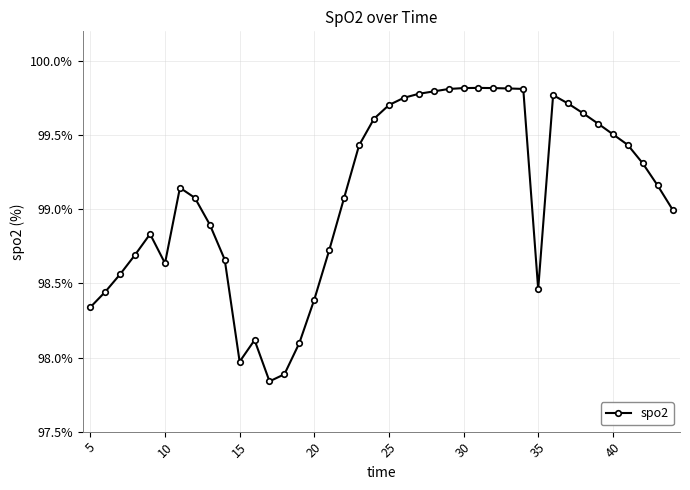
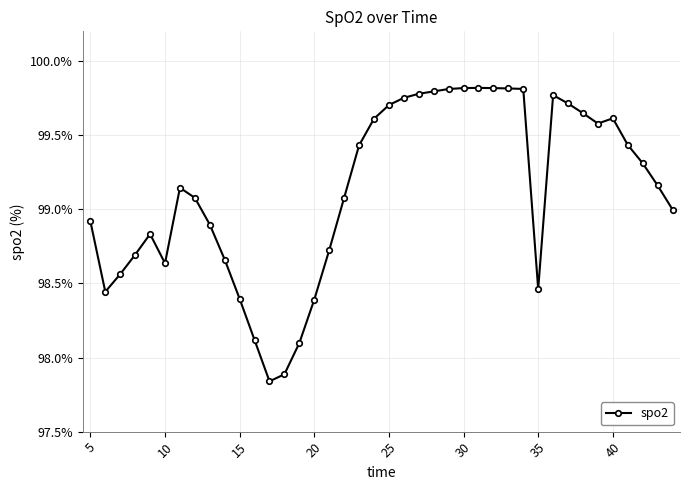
  {
-   "5": "98.34%",
+   "5": "98.92%",
    "10": "98.64%",
-   "15": "97.97%",
+   "15": "98.40%",
    "20": "98.39%",
    "25": "99.70%",
    "30": "99.82%",
    "35": "98.46%",
-   "40": "99.51%"
+   "40": "99.61%"
  }
